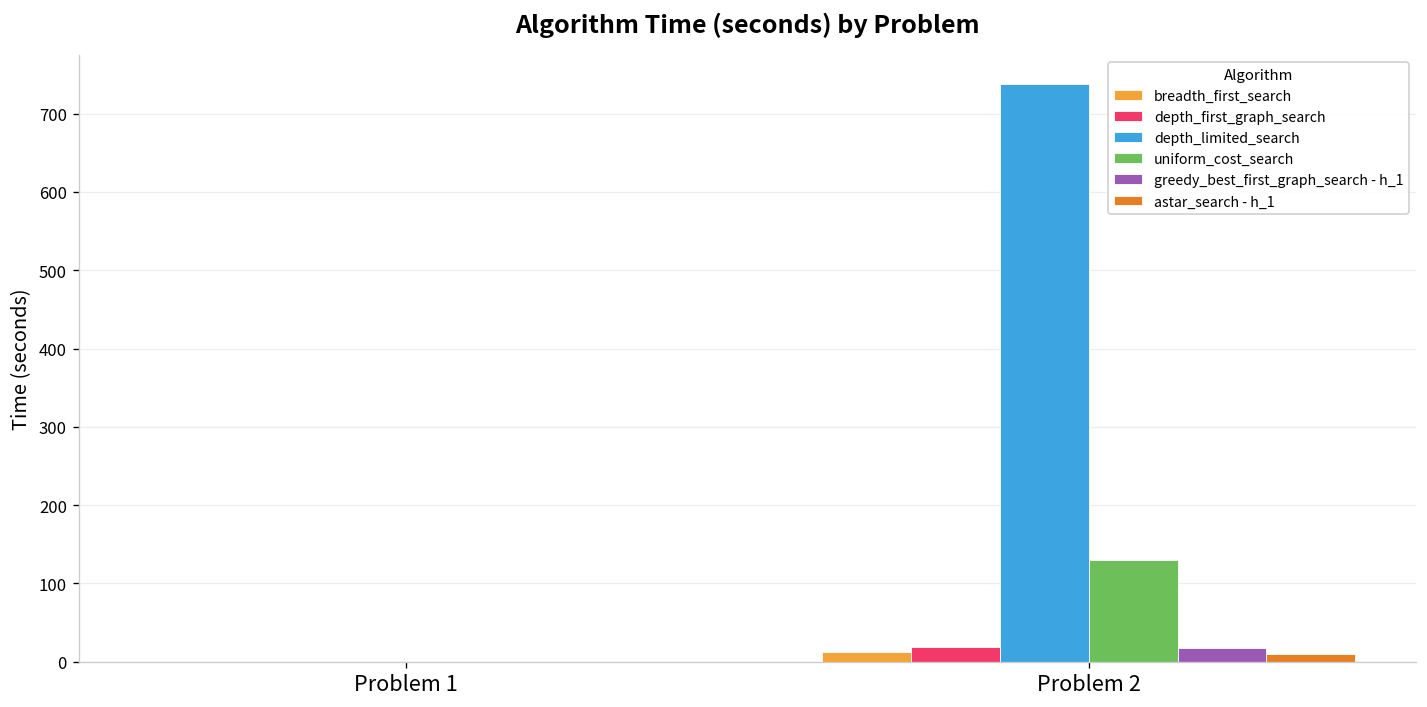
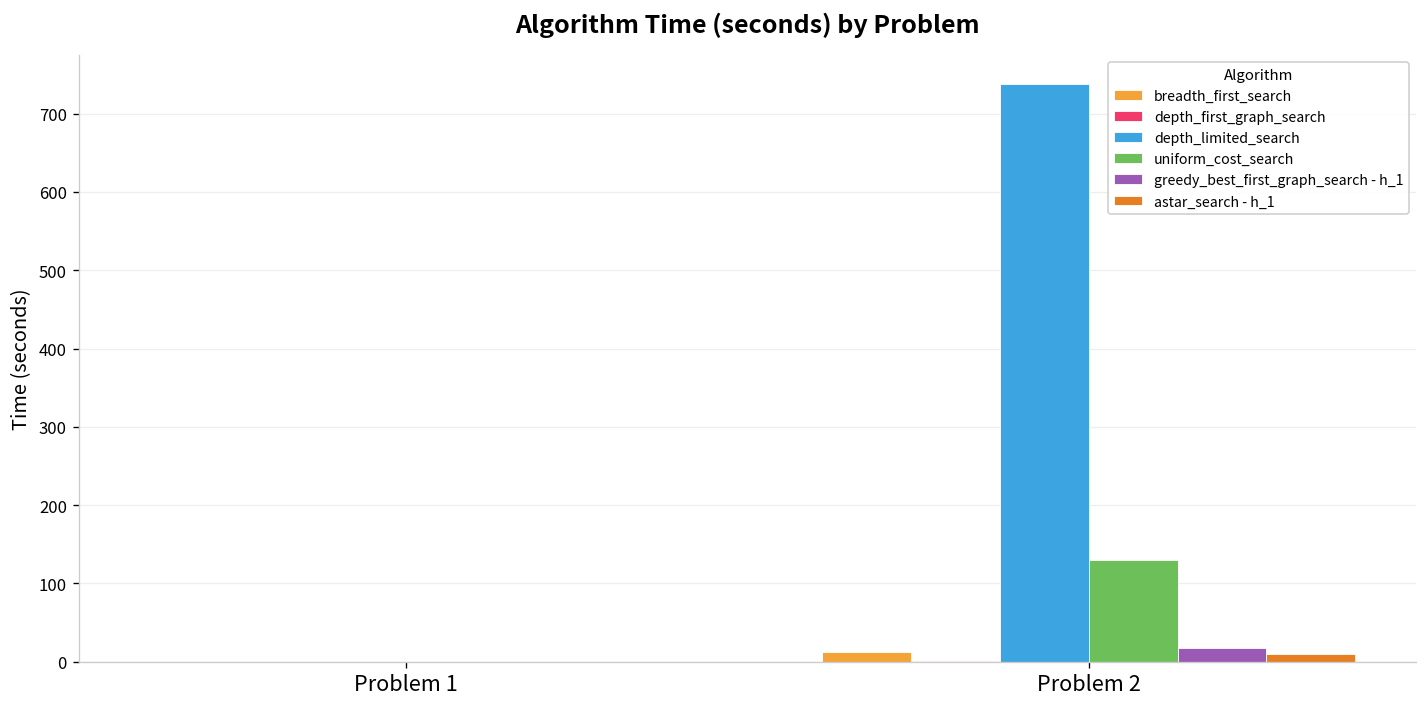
  {
    "depth_first_graph_search": {
-     "Problem 2": 20
+     "Problem 2": 0
    },
    "depth_limited_search": {
      "Problem 2": 740
    },
    "uniform_cost_search": {
      "Problem 2": 130
    },
    "greedy_best_first_graph_search - h_1": {
      "Problem 2": 20
    }
  }
